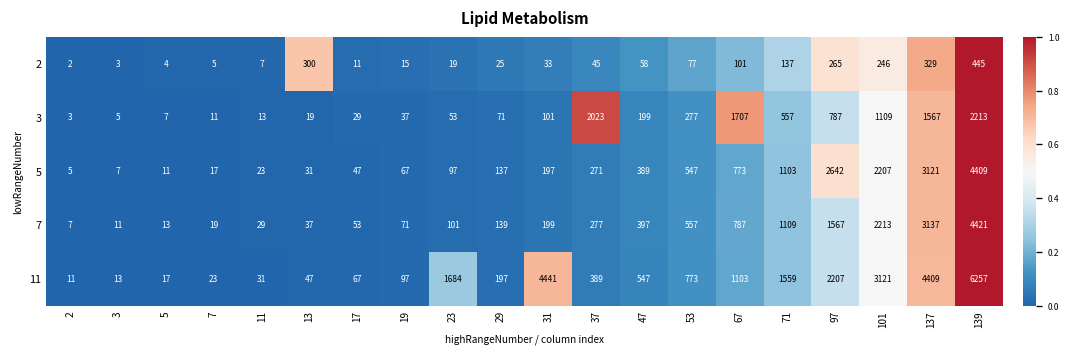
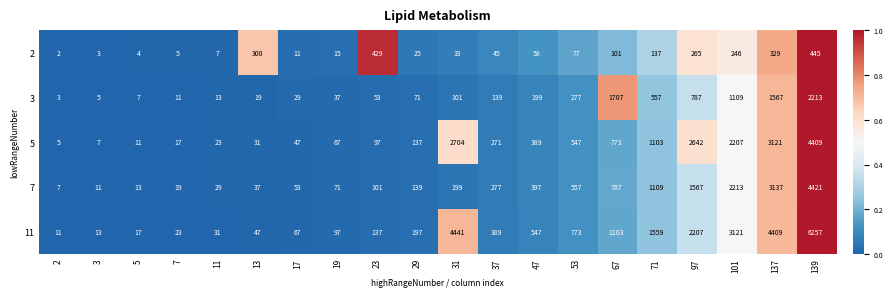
  {
    "2": {
      "2": 2,
      "3": 3,
      "5": 4,
      "7": 5,
      "11": 7,
      "13": 300,
      "17": 11,
      "19": 15,
-     "23": 19,
+     "23": 429,
      "29": 25,
      "31": 33,
      "37": 45,
      "47": 58,
      "53": 77,
      "67": 101,
      "71": 137,
      "97": 265,
      "101": 246,
      "137": 329,
      "139": 445
    },
    "3": {
      "2": 3,
      "3": 5,
      "5": 7,
      "7": 11,
      "11": 13,
      "13": 19,
      "17": 29,
      "19": 37,
      "23": 53,
      "29": 71,
      "31": 101,
-     "37": 2023,
+     "37": 139,
      "47": 199,
      "53": 277,
      "67": 1707,
      "71": 557,
      "97": 787,
      "101": 1109,
      "137": 1567,
      "139": 2213
    },
    "5": {
      "2": 5,
      "3": 7,
      "5": 11,
      "7": 17,
      "11": 23,
      "13": 31,
      "17": 47,
      "19": 67,
      "23": 97,
      "29": 137,
-     "31": 197,
+     "31": 2704,
      "37": 271,
      "47": 389,
      "53": 547,
      "67": 773,
      "71": 1103,
      "97": 2642,
      "101": 2207,
      "137": 3121,
      "139": 4409
    },
    "7": {
      "2": 7,
      "3": 11,
      "5": 13,
      "7": 19,
      "11": 29,
      "13": 37,
      "17": 53,
      "19": 71,
      "23": 101,
      "29": 139,
      "31": 199,
      "37": 277,
      "47": 397,
      "53": 557,
      "67": 787,
      "71": 1109,
      "97": 1567,
      "101": 2213,
      "137": 3137,
      "139": 4421
    },
    "11": {
      "2": 11,
      "3": 13,
      "5": 17,
      "7": 23,
      "11": 31,
      "13": 47,
      "17": 67,
      "19": 97,
-     "23": 1684,
+     "23": 137,
      "29": 197,
      "31": 4441,
      "37": 389,
      "47": 547,
      "53": 773,
      "67": 1103,
      "71": 1559,
      "97": 2207,
      "101": 3121,
      "137": 4409,
      "139": 6257
    }
  }
